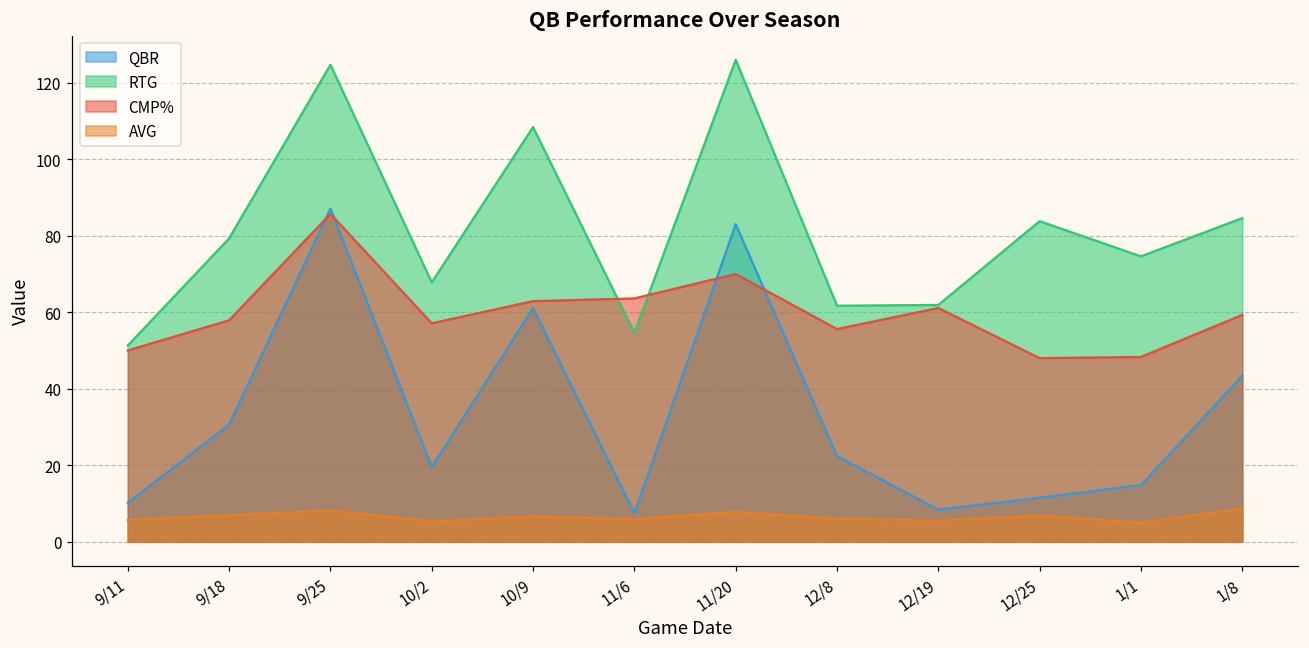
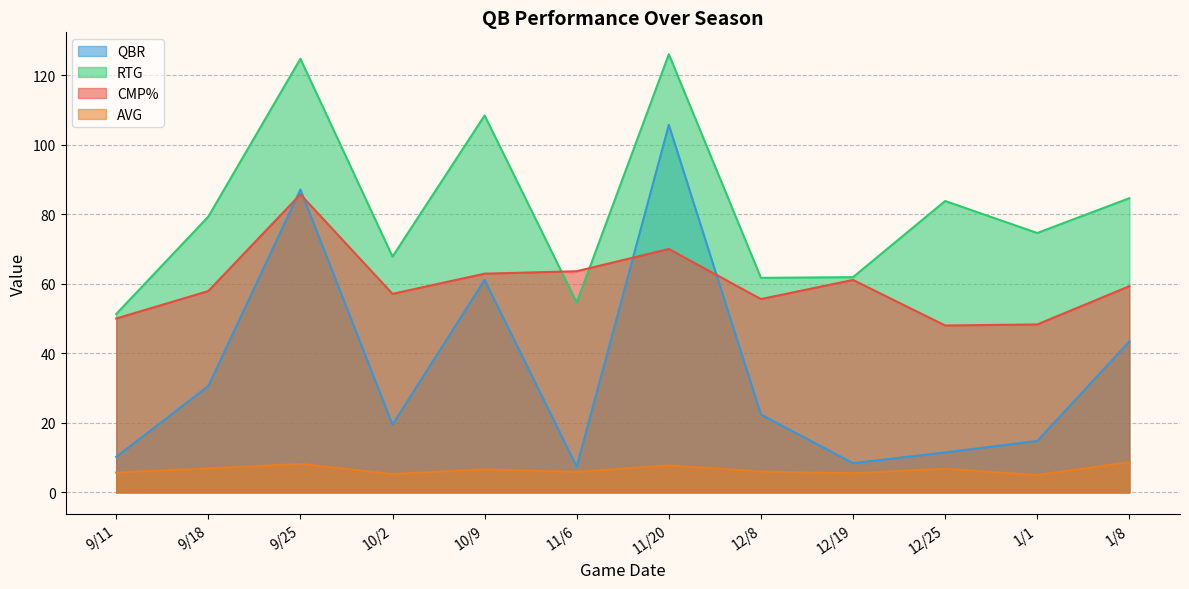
  {
    "QBR": {
      "9/11": 10,
      "9/18": 31,
      "9/25": 87,
      "10/2": 20,
      "10/9": 61,
      "11/6": 7,
-     "11/20": 83,
+     "11/20": 106,
      "12/8": 22,
      "12/19": 8,
      "12/25": 12,
      "1/1": 15,
      "1/8": 43
    },
    "RTG": {
      "9/11": 51,
      "9/18": 79,
      "9/25": 125,
      "10/2": 68,
      "10/9": 108,
      "11/6": 55,
      "11/20": 126,
      "12/8": 62,
      "12/19": 62,
      "12/25": 84,
      "1/1": 75,
      "1/8": 85
    }
  }
